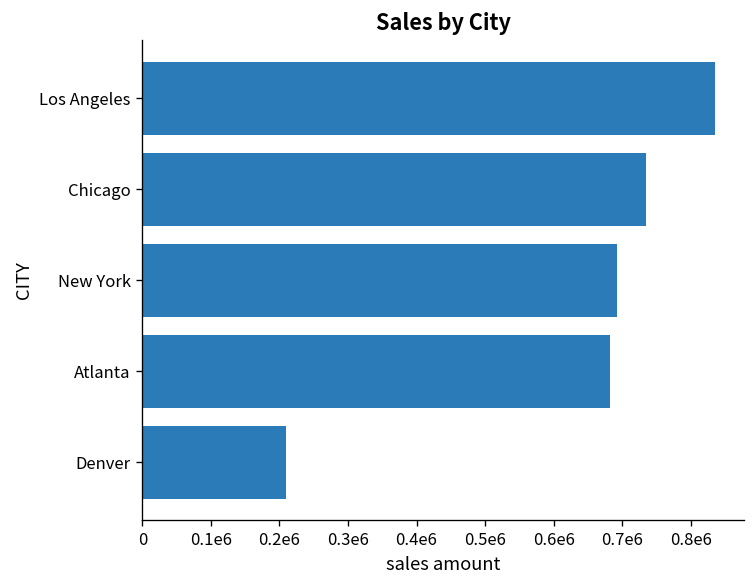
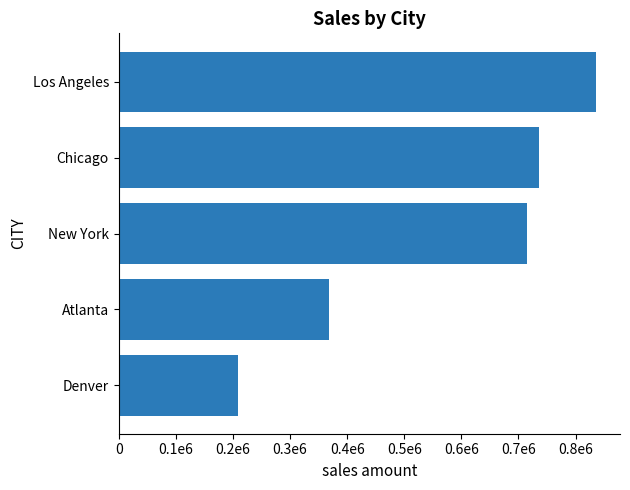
  {
    "Los Angeles": 840000,
    "Chicago": 740000,
-   "New York": 690000,
-   "Atlanta": 680000,
+   "New York": 720000,
+   "Atlanta": 370000,
    "Denver": 210000
  }
